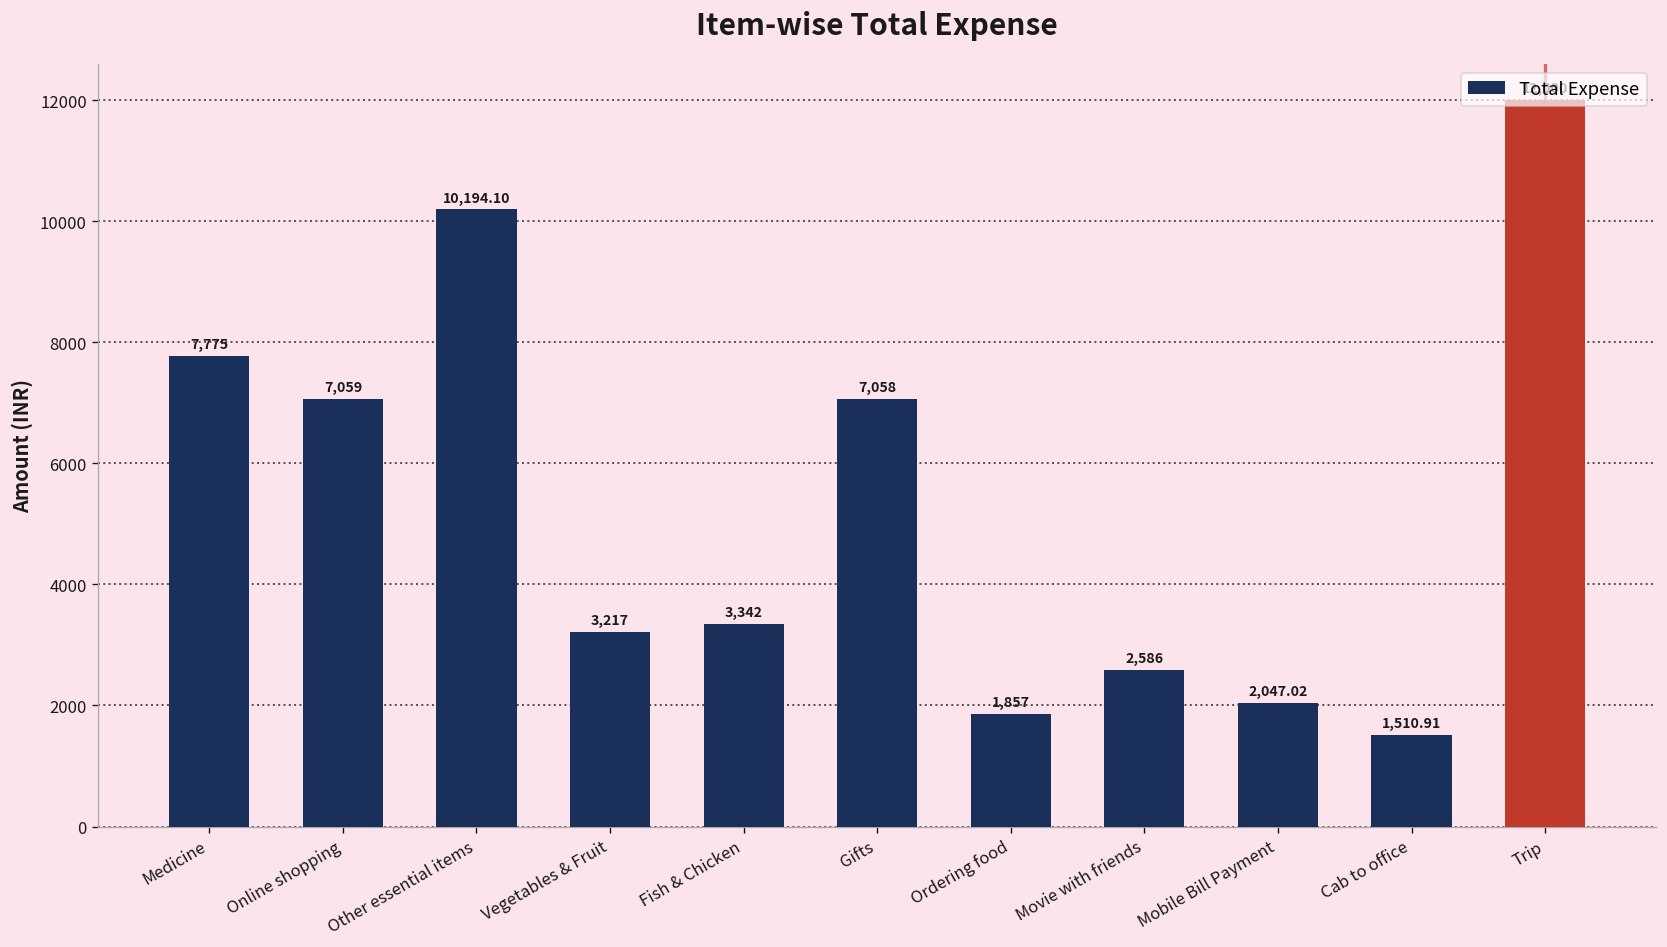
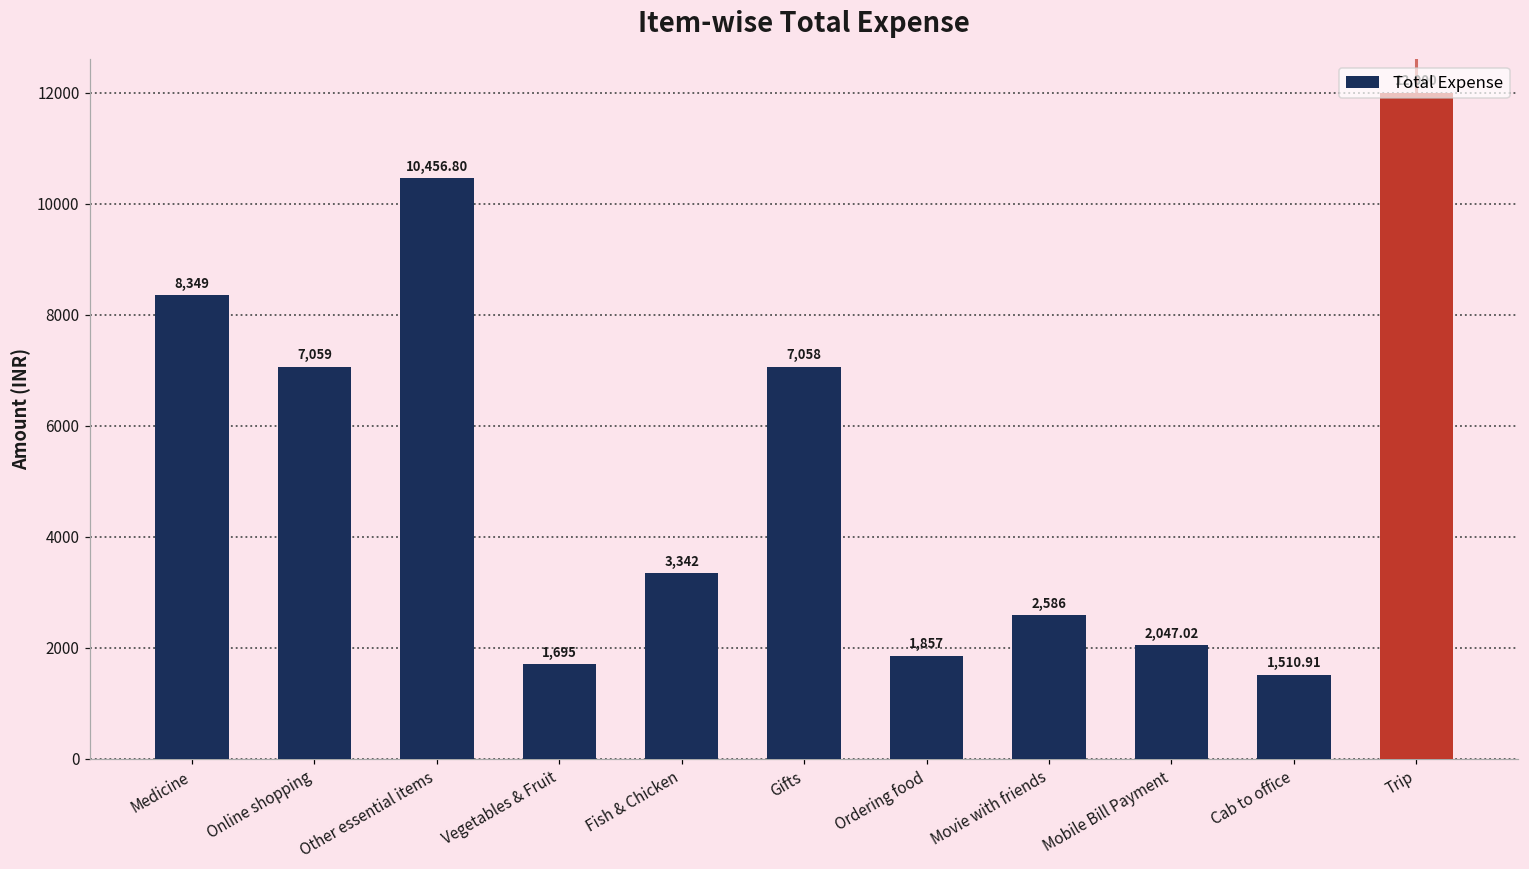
  {
-   "Medicine": "7,775",
+   "Medicine": "8,349",
    "Online shopping": "7,059",
-   "Other essential items": "10,194.10",
-   "Vegetables & Fruit": "3,217",
+   "Other essential items": "10,456.80",
+   "Vegetables & Fruit": "1,695",
    "Fish & Chicken": "3,342",
    "Gifts": "7,058",
    "Ordering food": "1,857",
    "Movie with friends": "2,586",
    "Mobile Bill Payment": "2,047.02",
    "Cab to office": "1,510.91"
  }
